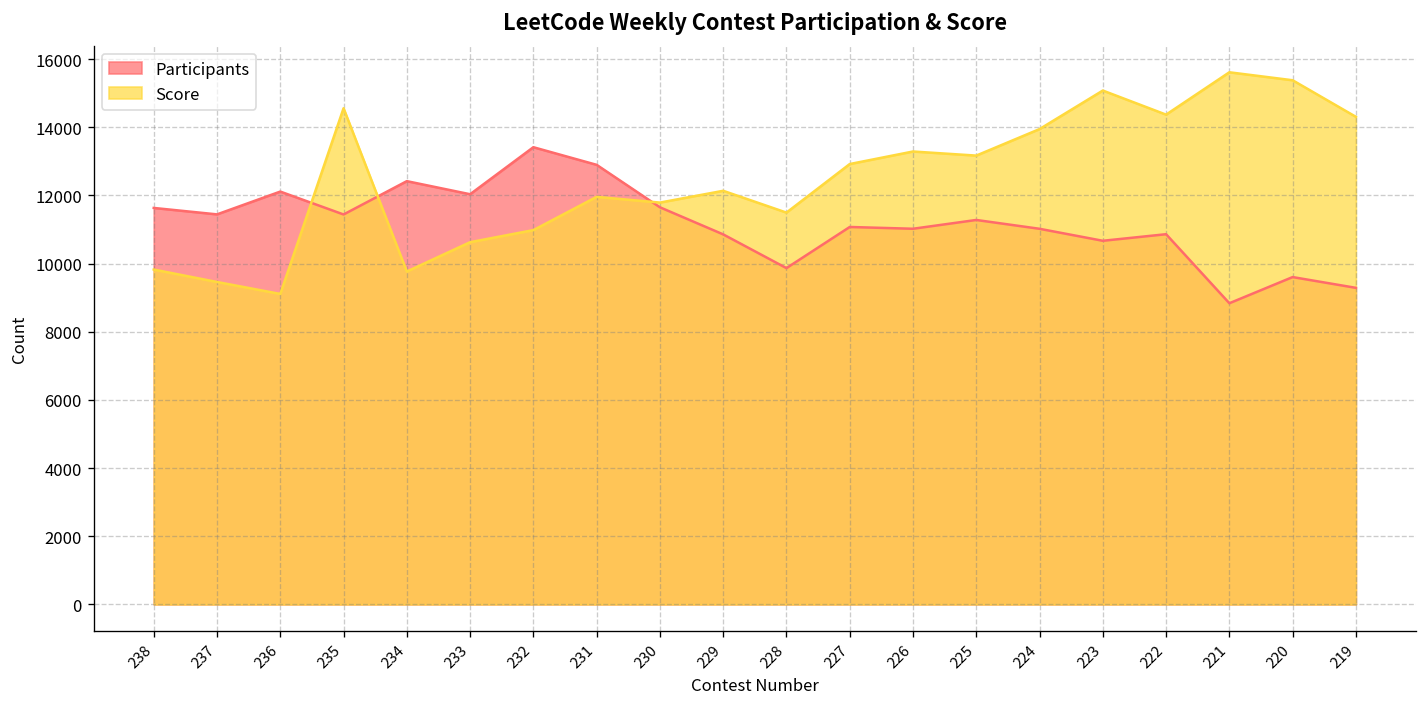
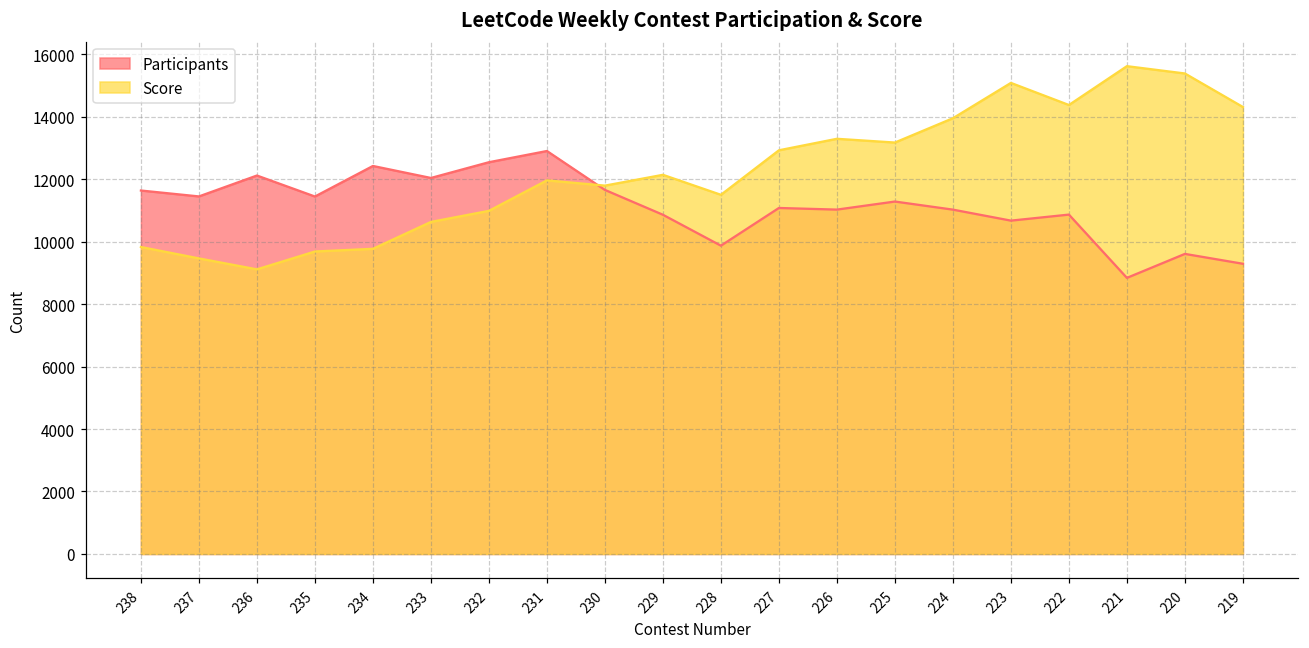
  {
    "Participants": {
      "238": 11600,
      "237": 11400,
      "236": 12100,
      "235": 11400,
      "234": 12400,
      "233": 12000,
-     "232": 13400,
+     "232": 12500,
      "231": 12900,
      "230": 11700,
      "229": 10900,
      "228": 9900,
      "227": 11100,
      "226": 11000,
      "225": 11300,
      "224": 11000,
      "223": 10700,
      "222": 10900,
      "221": 8800,
      "220": 9600,
      "219": 9300
    },
    "Score": {
      "238": 9800,
      "237": 9500,
      "236": 9100,
-     "235": 14600,
+     "235": 9700,
      "234": 9800,
      "233": 10600,
      "232": 11000,
      "231": 12000,
      "230": 11800,
      "229": 12100,
      "228": 11500,
      "227": 12900,
      "226": 13300,
      "225": 13200,
      "224": 13900,
      "223": 15100,
      "222": 14400,
      "221": 15600,
      "220": 15400,
      "219": 14300
    }
  }
